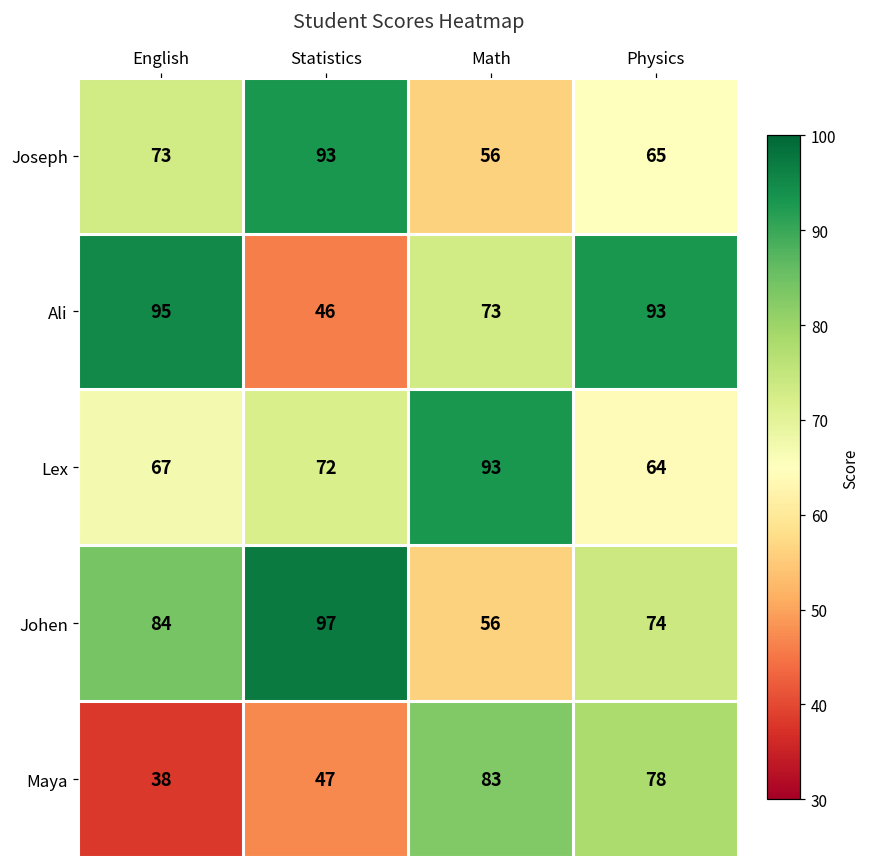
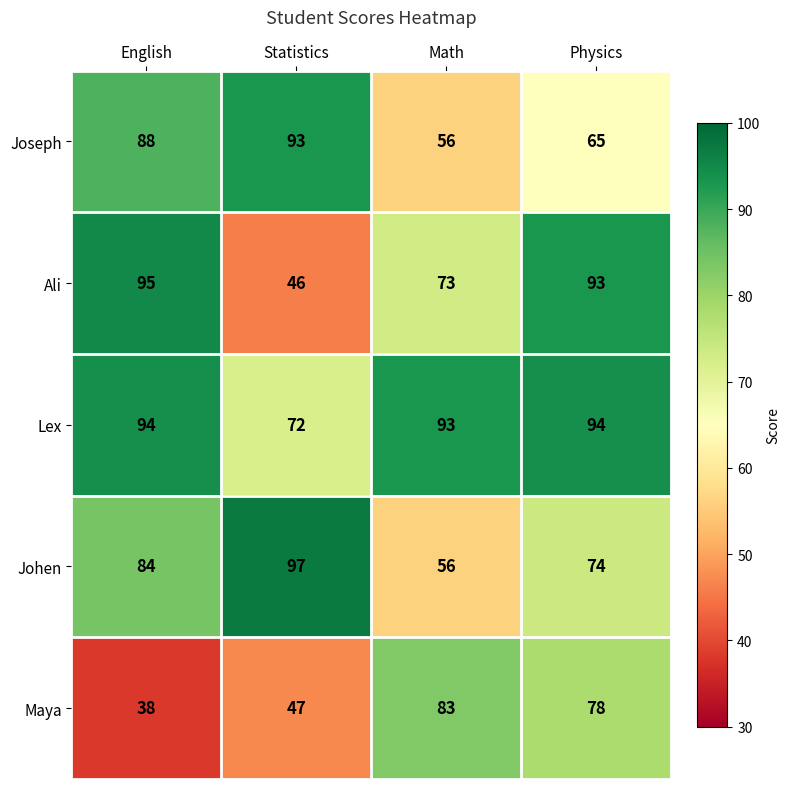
  {
    "Joseph": {
-     "English": 73,
+     "English": 88,
      "Statistics": 93,
      "Math": 56,
      "Physics": 65
    },
    "Ali": {
      "English": 95,
      "Statistics": 46,
      "Math": 73,
      "Physics": 93
    },
    "Lex": {
-     "English": 67,
+     "English": 94,
      "Statistics": 72,
      "Math": 93,
-     "Physics": 64
+     "Physics": 94
    },
    "Johen": {
      "English": 84,
      "Statistics": 97,
      "Math": 56,
      "Physics": 74
    },
    "Maya": {
      "English": 38,
      "Statistics": 47,
      "Math": 83,
      "Physics": 78
    }
  }
